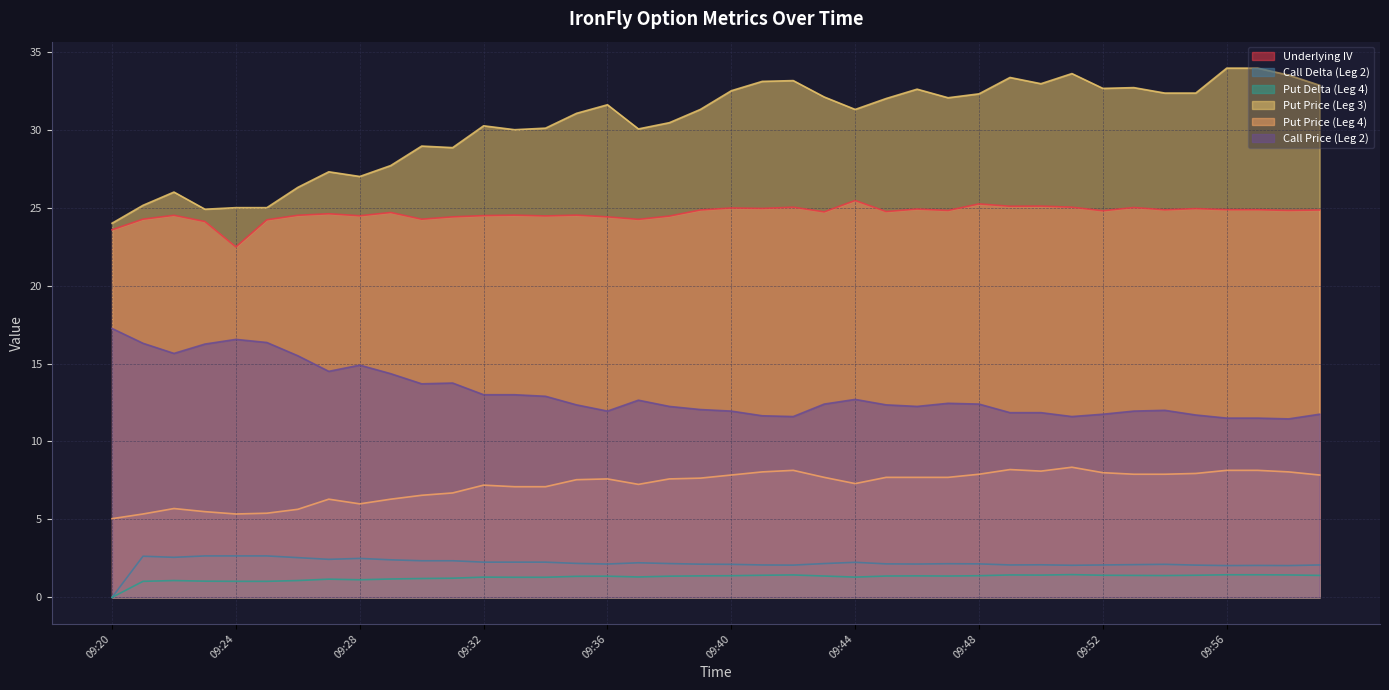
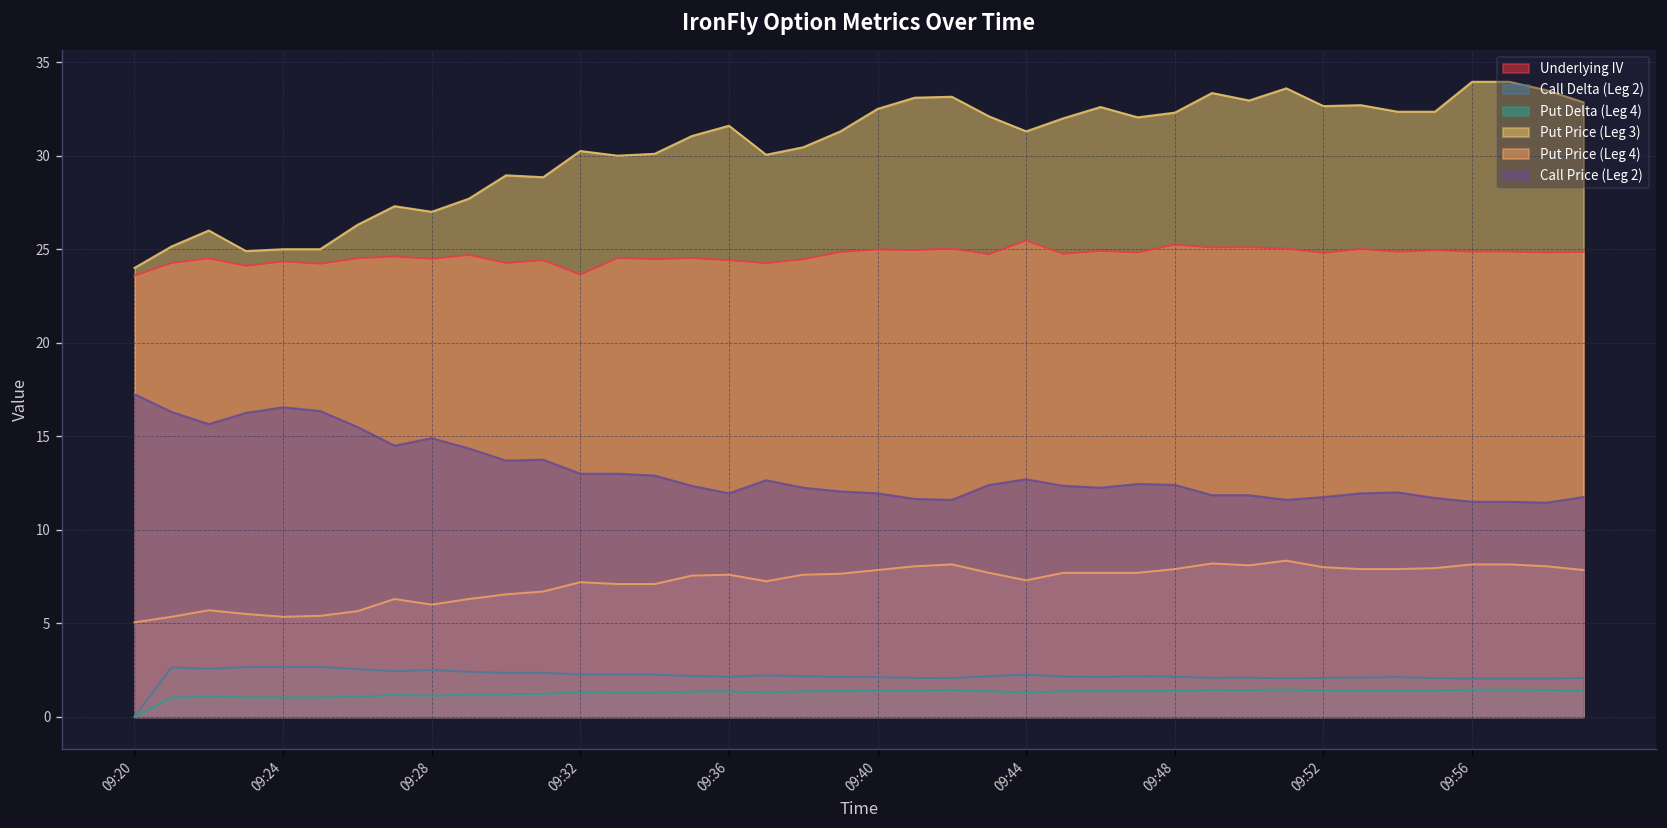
  {
    "Underlying IV": {
      "09:20": 23.6,
-     "09:24": 22.5,
+     "09:24": 24.3,
      "09:28": 24.5,
-     "09:32": 24.5,
+     "09:32": 23.6,
      "09:36": 24.4,
      "09:40": 25.0,
      "09:44": 25.5,
      "09:48": 25.2,
      "09:52": 24.8,
      "09:56": 24.9
    }
  }
